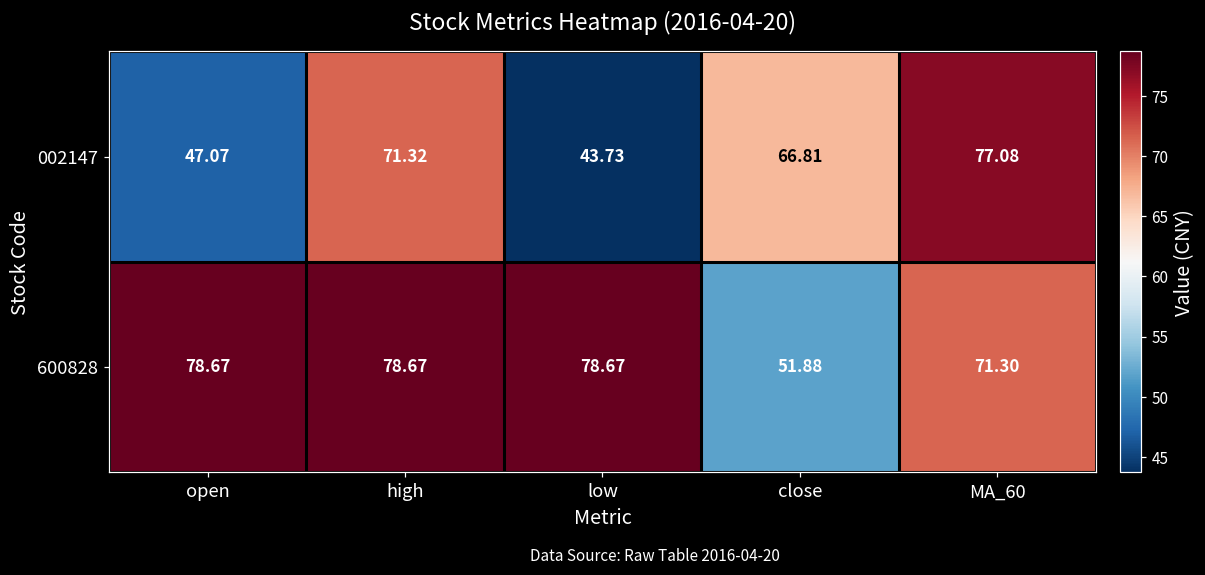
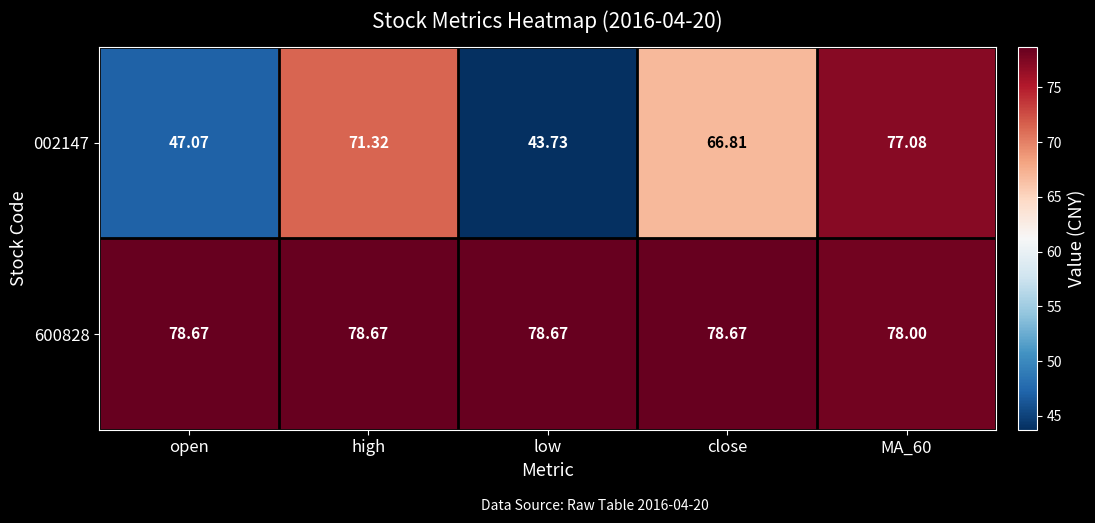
  {
    "002147": {
      "open": 47.07,
      "high": 71.32,
      "low": 43.73,
      "close": 66.81,
      "MA_60": 77.08
    },
    "600828": {
      "open": 78.67,
      "high": 78.67,
      "low": 78.67,
-     "close": 51.88,
-     "MA_60": 71.30
+     "close": 78.67,
+     "MA_60": 78.00
    }
  }
